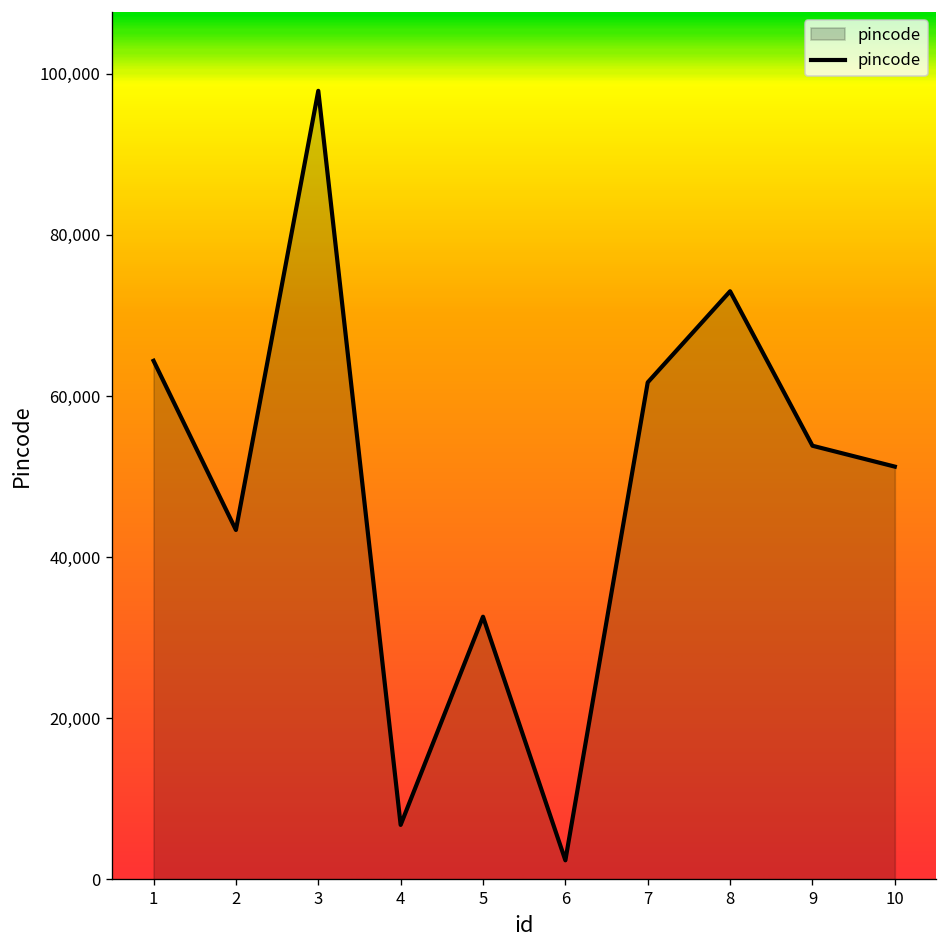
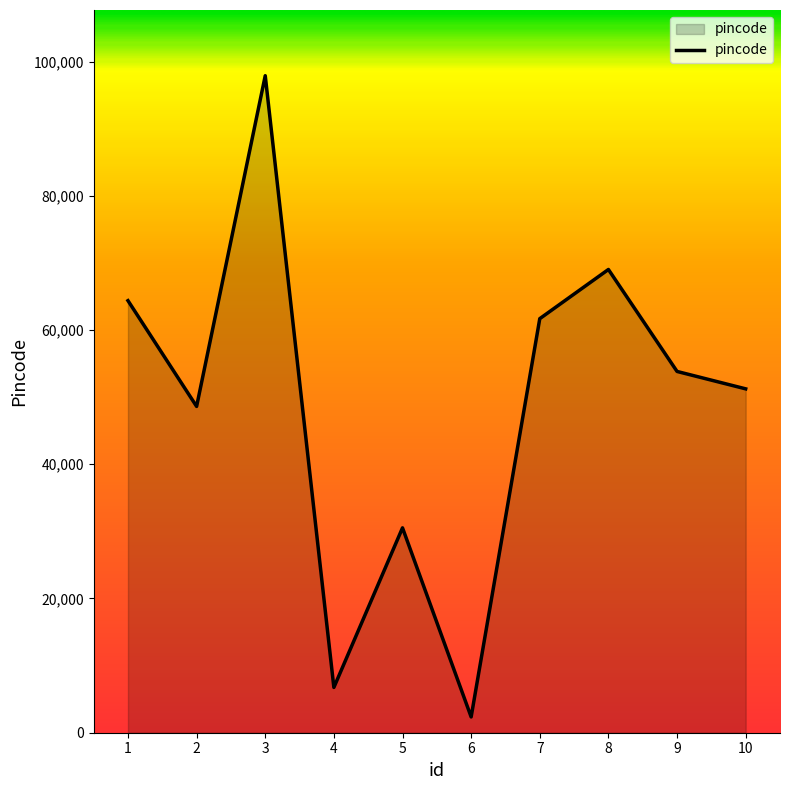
  {
    "1": "64,000",
-   "2": "43,000",
+   "2": "49,000",
    "3": "98,000",
    "4": "7,000",
-   "5": "33,000",
+   "5": "31,000",
    "6": "2,000",
    "7": "62,000",
-   "8": "73,000",
+   "8": "69,000",
    "9": "54,000",
    "10": "51,000"
  }
